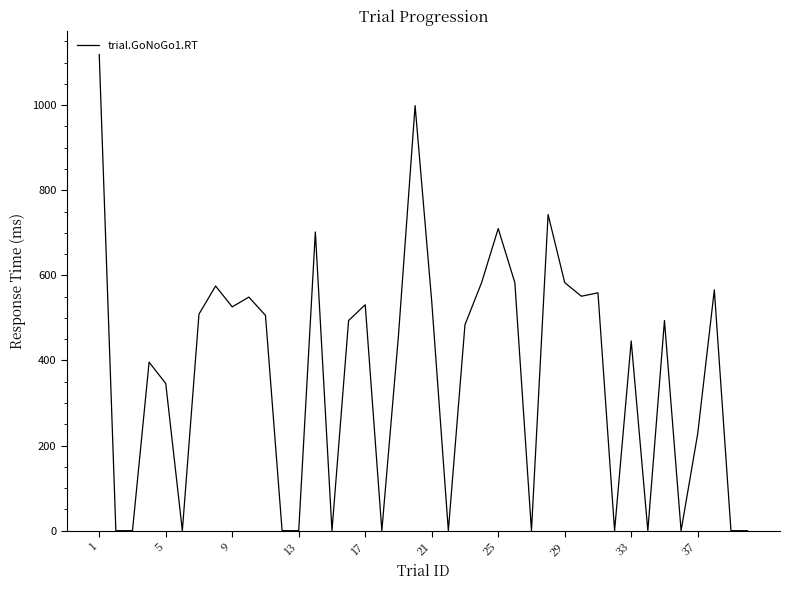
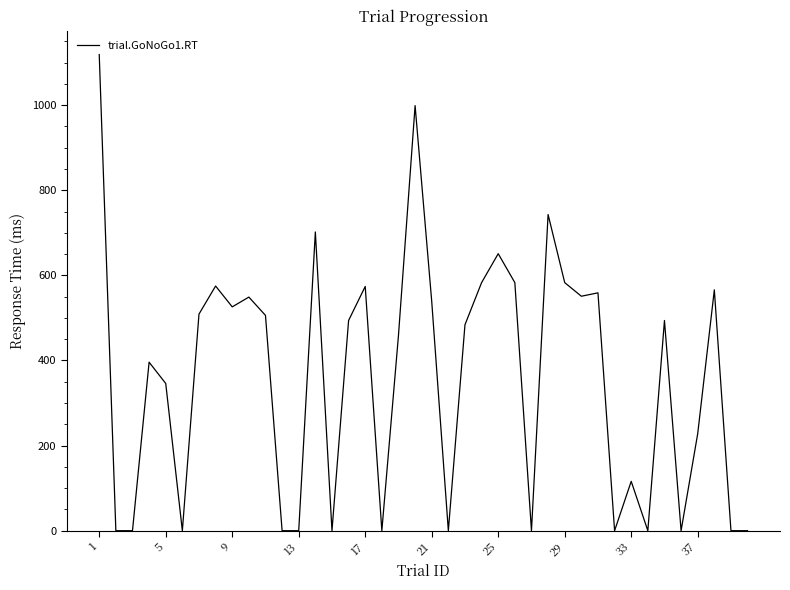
  {
    "1": 1120,
    "5": 350,
    "9": 530,
    "13": 0,
-   "17": 530,
+   "17": 570,
    "21": 540,
-   "25": 710,
+   "25": 650,
    "29": 580,
-   "33": 450,
+   "33": 120,
    "37": 230
  }
